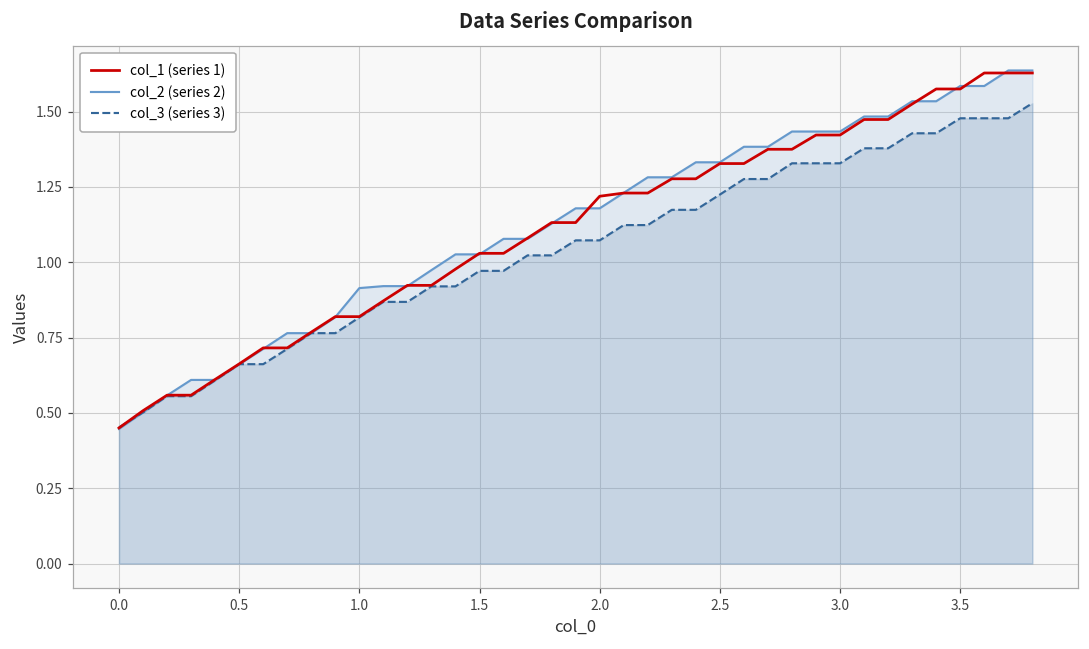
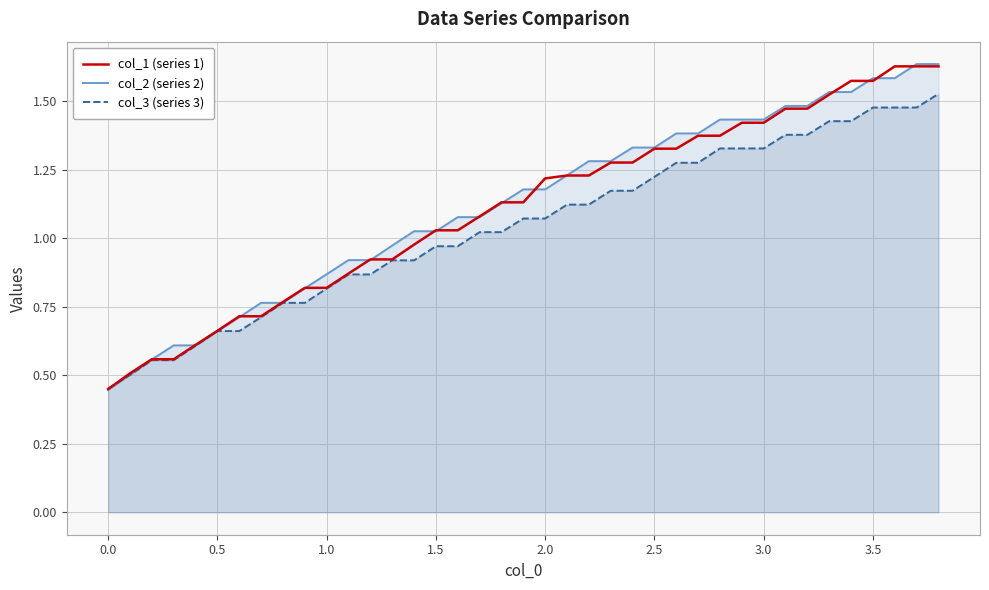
  {
    "col_1 (series 1)": {
      "2.0": 1.22,
      "3.0": 1.42,
      "3.5": 1.58
    },
    "col_2 (series 2)": {
-     "1.0": 0.91,
+     "1.0": 0.87,
      "2.0": 1.18,
      "3.0": 1.43,
      "3.5": 1.59
    },
    "col_3 (series 3)": {
      "1.5": 0.97,
      "2.0": 1.07,
      "2.5": 1.22,
      "3.0": 1.33,
      "3.5": 1.48
    }
  }
